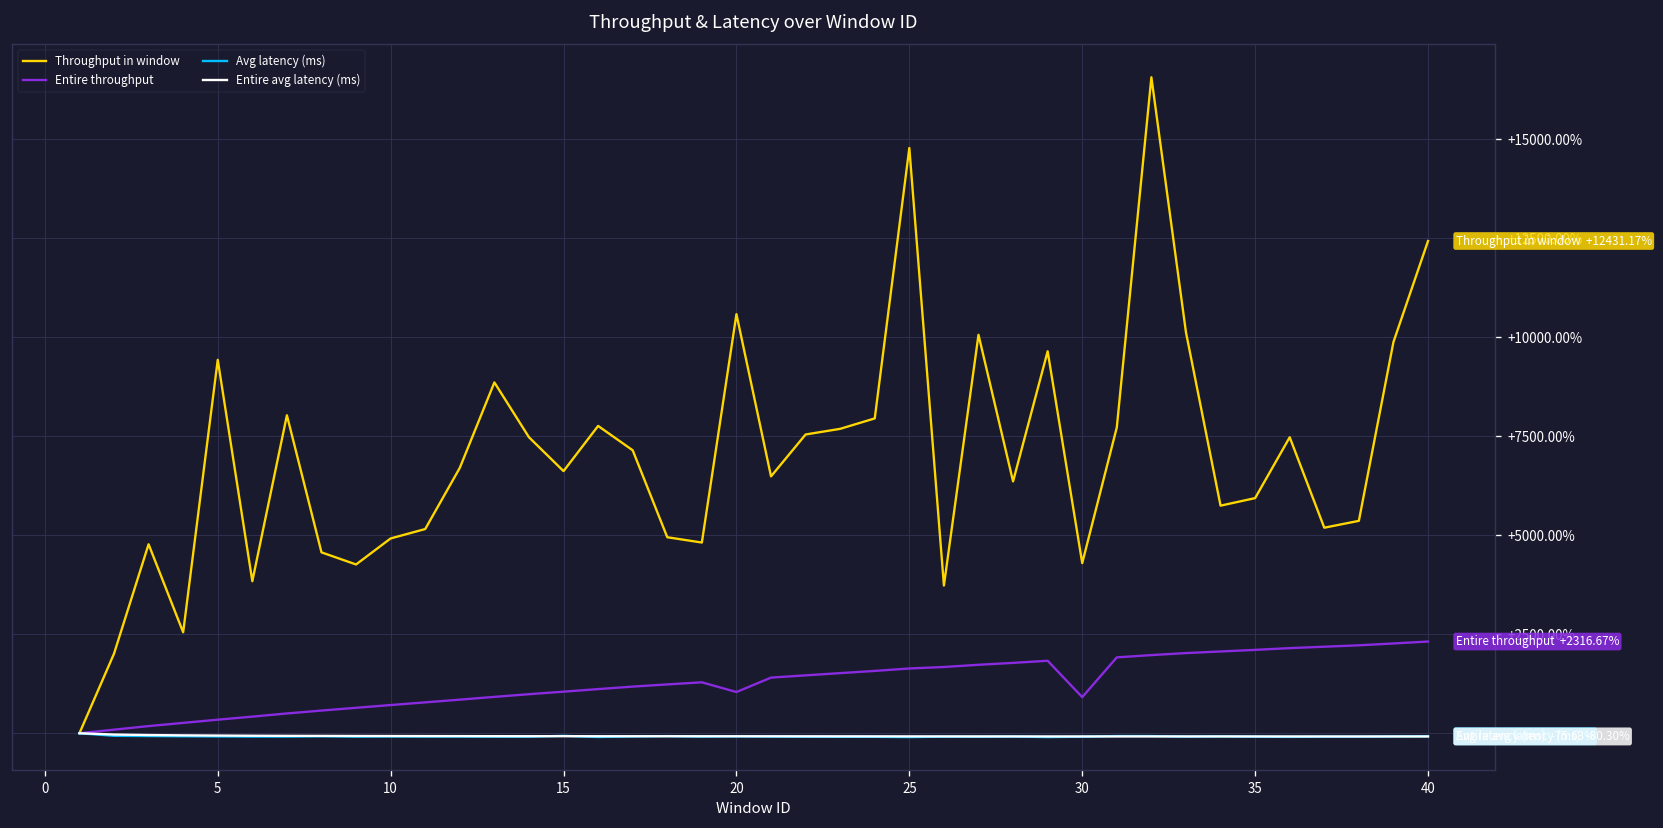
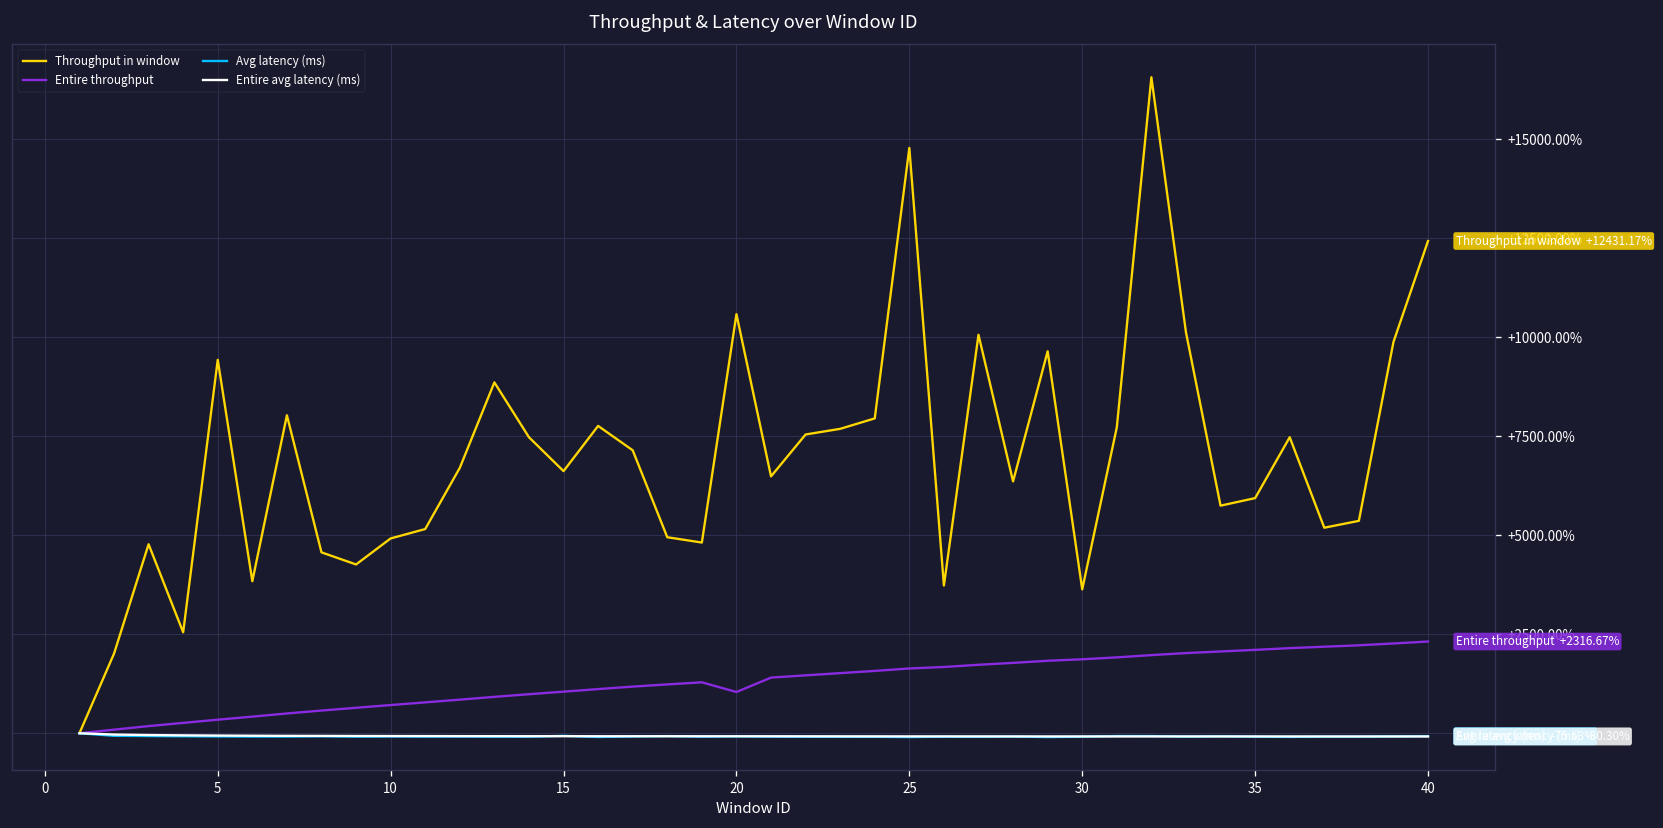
  {
    "Throughput in window": {
      "5": "+9400%",
      "10": "+4900%",
      "15": "+6600%",
      "20": "+10600%",
      "25": "+14800%",
-     "30": "+4300%",
+     "30": "+3600%",
      "35": "+5900%"
    },
    "Entire throughput": {
      "5": "+300%",
      "10": "+700%",
      "15": "+1100%",
      "20": "+1000%",
      "25": "+1600%",
-     "30": "+900%",
+     "30": "+1900%",
      "35": "+2100%"
    }
  }
